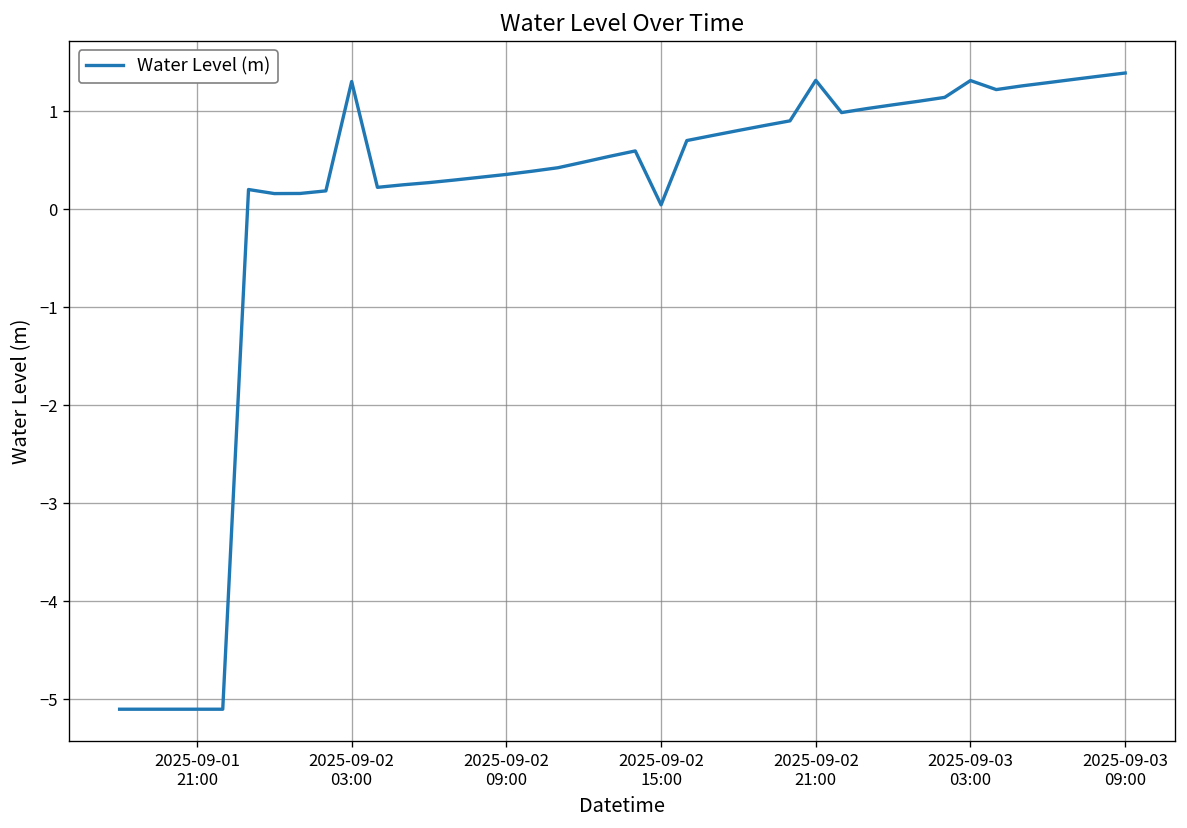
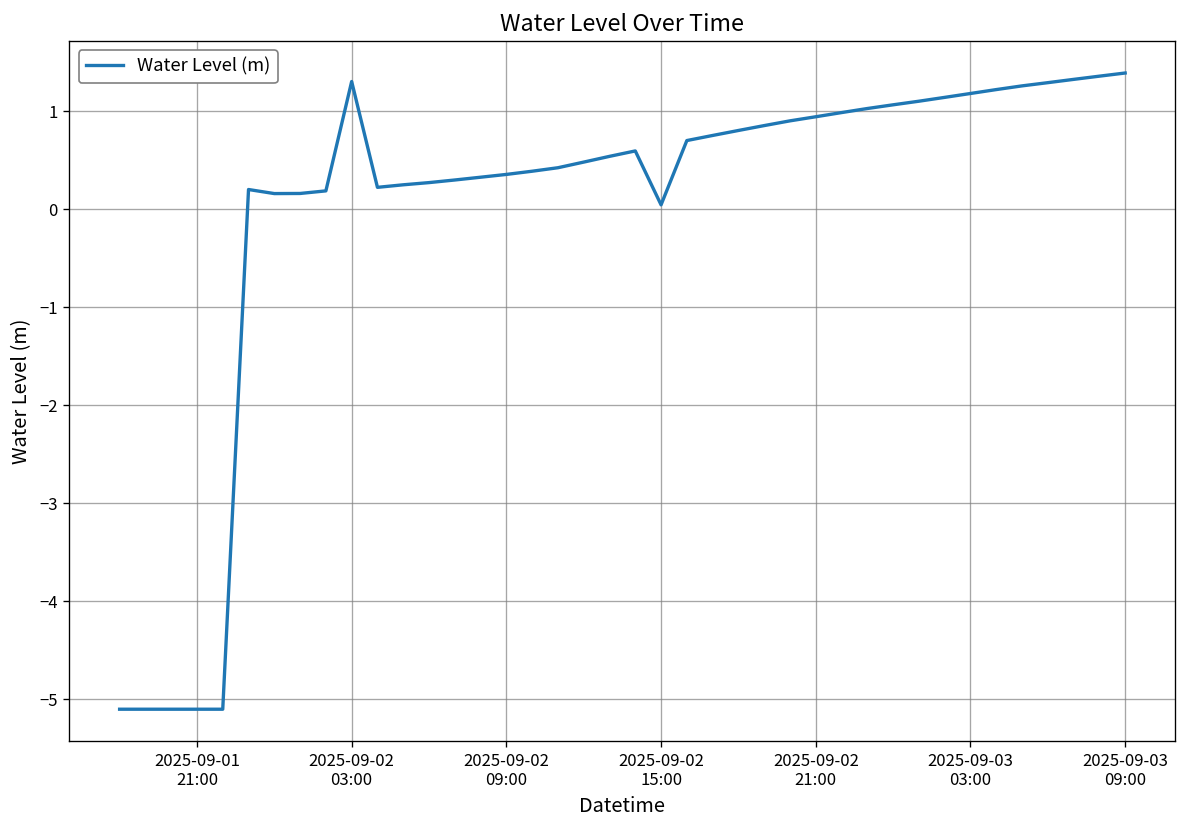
  {
    "2025-09-01 21:00": -5.1,
    "2025-09-02 03:00": 1.3,
    "2025-09-02 09:00": 0.4,
    "2025-09-02 15:00": 0.0,
-   "2025-09-02 21:00": 1.3,
-   "2025-09-03 03:00": 1.3,
+   "2025-09-02 21:00": 0.9,
+   "2025-09-03 03:00": 1.2,
    "2025-09-03 09:00": 1.4
  }
